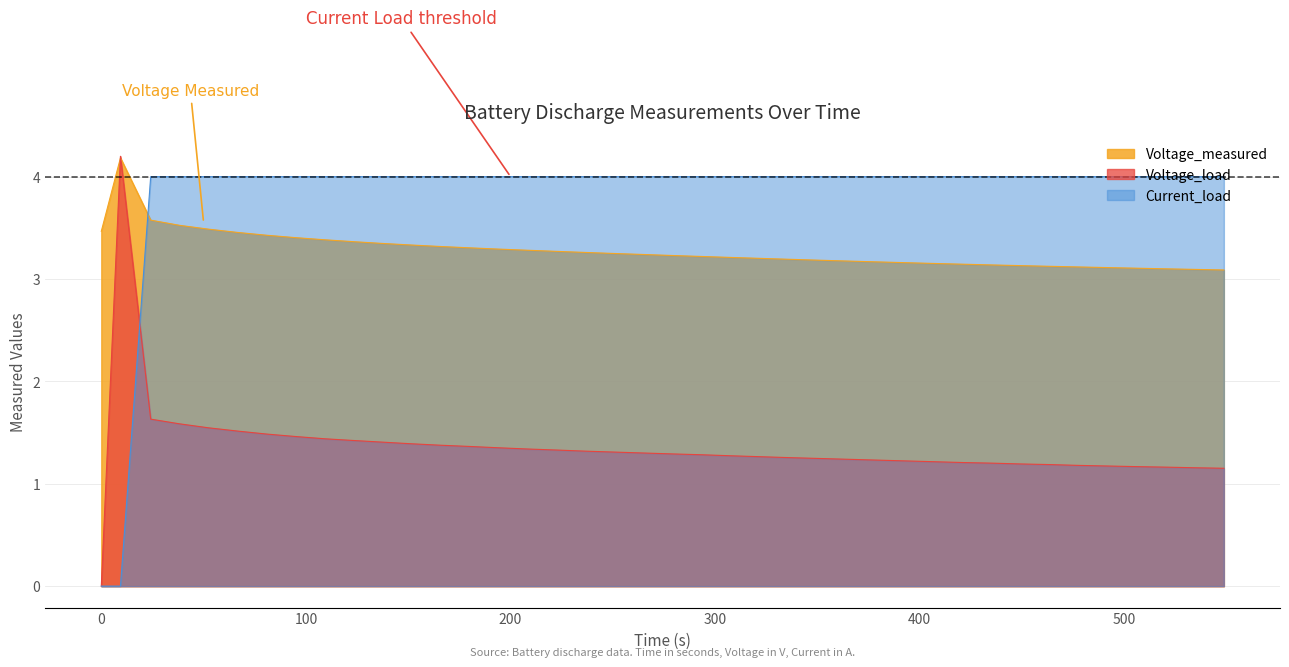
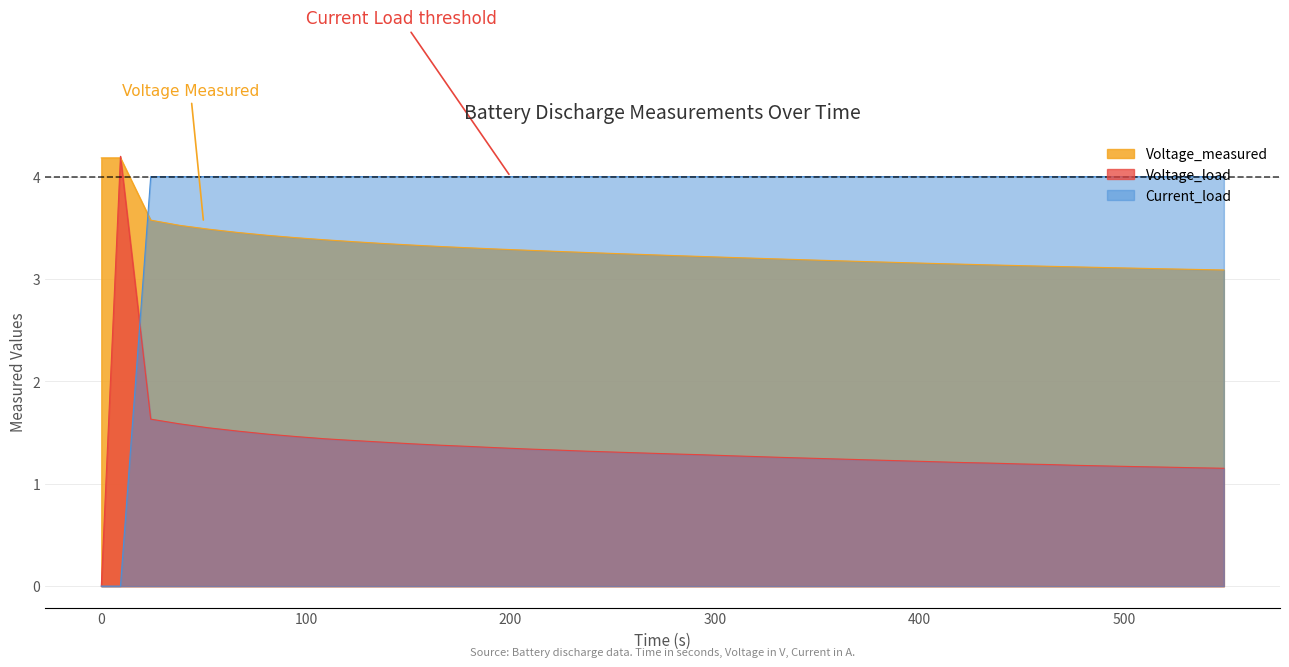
  {
    "Voltage_measured": {
-     "0": 3.47
+     "0": 4.18
    }
  }
